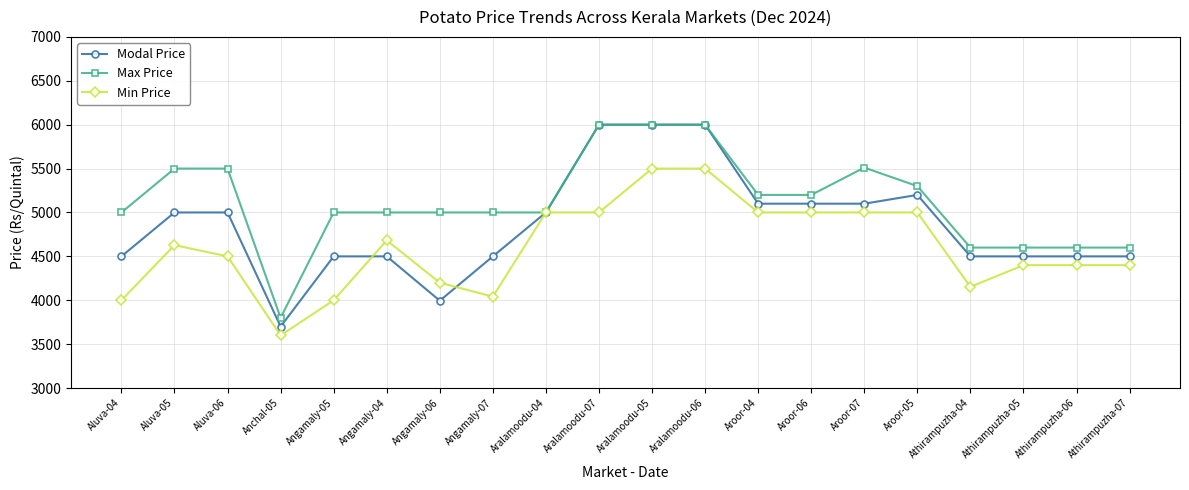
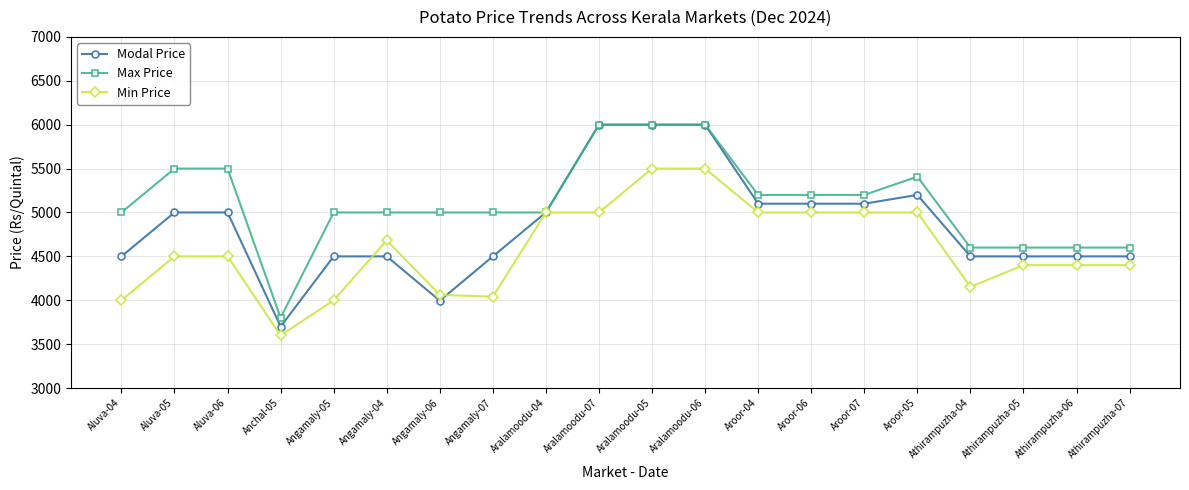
  {
    "Modal Price": {
      "Aluva-04": 4500,
      "Aluva-05": 5000,
      "Aluva-06": 5000,
      "Anchal-05": 3700,
      "Angamaly-05": 4500,
      "Angamaly-04": 4500,
      "Angamaly-06": 4000,
      "Angamaly-07": 4500,
      "Aroor-04": 5100,
      "Aroor-06": 5100,
      "Aroor-07": 5100,
      "Aroor-05": 5200,
      "Athirampuzha-04": 4500,
      "Athirampuzha-05": 4500,
      "Athirampuzha-06": 4500,
      "Athirampuzha-07": 4500
    },
    "Max Price": {
      "Aluva-04": 5000,
      "Aluva-05": 5500,
      "Aluva-06": 5500,
      "Anchal-05": 3800,
      "Angamaly-05": 5000,
      "Angamaly-04": 5000,
      "Angamaly-06": 5000,
      "Angamaly-07": 5000,
      "Aroor-04": 5200,
      "Aroor-06": 5200,
-     "Aroor-07": 5500,
-     "Aroor-05": 5300,
+     "Aroor-07": 5200,
+     "Aroor-05": 5400,
      "Athirampuzha-04": 4600,
      "Athirampuzha-05": 4600,
      "Athirampuzha-06": 4600,
      "Athirampuzha-07": 4600
    },
    "Min Price": {
      "Aluva-04": 4000,
-     "Aluva-05": 4600,
+     "Aluva-05": 4500,
      "Aluva-06": 4500,
      "Anchal-05": 3600,
      "Angamaly-05": 4000,
      "Angamaly-04": 4700,
-     "Angamaly-06": 4200,
+     "Angamaly-06": 4100,
      "Angamaly-07": 4000,
      "Aralamoodu-07": 5000,
      "Aralamoodu-05": 5500,
      "Aralamoodu-06": 5500,
      "Aroor-04": 5000,
      "Aroor-06": 5000,
      "Aroor-07": 5000,
      "Aroor-05": 5000,
      "Athirampuzha-04": 4200,
      "Athirampuzha-05": 4400,
      "Athirampuzha-06": 4400,
      "Athirampuzha-07": 4400
    }
  }
